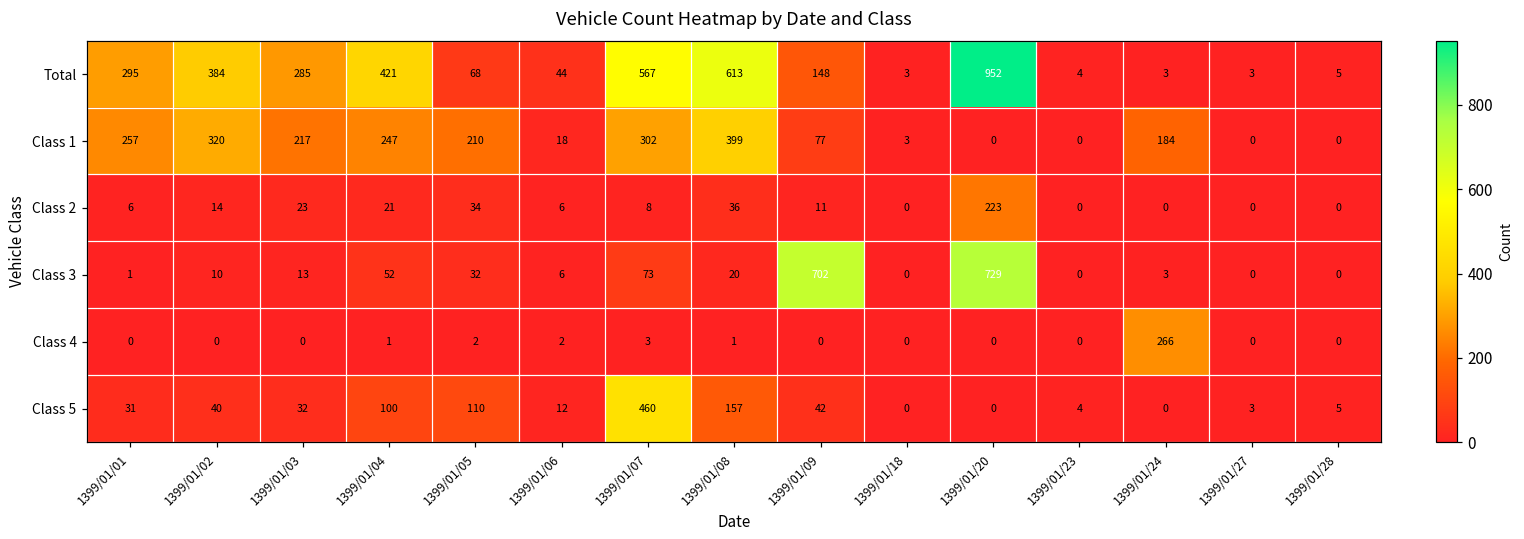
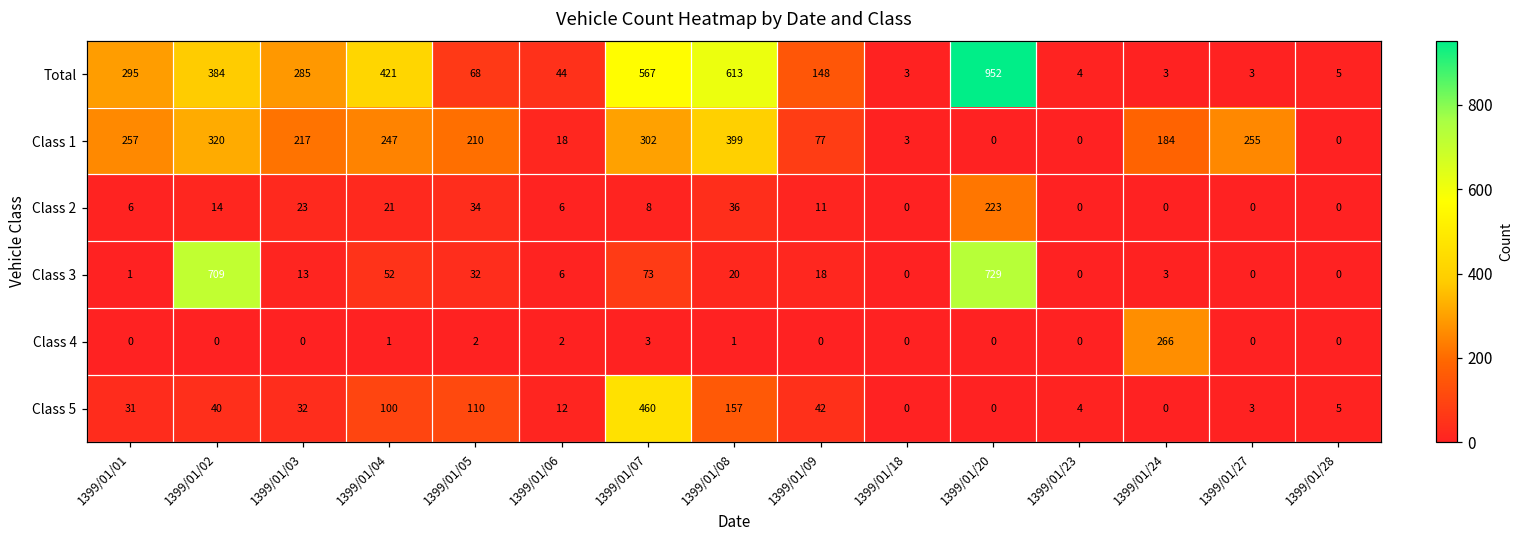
  {
    "Total": {
      "1399/01/01": 295,
      "1399/01/02": 384,
      "1399/01/03": 285,
      "1399/01/04": 421,
      "1399/01/05": 68,
      "1399/01/06": 44,
      "1399/01/07": 567,
      "1399/01/08": 613,
      "1399/01/09": 148,
      "1399/01/18": 3,
      "1399/01/20": 952,
      "1399/01/23": 4,
      "1399/01/24": 3,
      "1399/01/27": 3,
      "1399/01/28": 5
    },
    "Class 1": {
      "1399/01/01": 257,
      "1399/01/02": 320,
      "1399/01/03": 217,
      "1399/01/04": 247,
      "1399/01/05": 210,
      "1399/01/06": 18,
      "1399/01/07": 302,
      "1399/01/08": 399,
      "1399/01/09": 77,
      "1399/01/18": 3,
      "1399/01/20": 0,
      "1399/01/23": 0,
      "1399/01/24": 184,
-     "1399/01/27": 0,
+     "1399/01/27": 255,
      "1399/01/28": 0
    },
    "Class 2": {
      "1399/01/01": 6,
      "1399/01/02": 14,
      "1399/01/03": 23,
      "1399/01/04": 21,
      "1399/01/05": 34,
      "1399/01/06": 6,
      "1399/01/07": 8,
      "1399/01/08": 36,
      "1399/01/09": 11,
      "1399/01/18": 0,
      "1399/01/20": 223,
      "1399/01/23": 0,
      "1399/01/24": 0,
      "1399/01/27": 0,
      "1399/01/28": 0
    },
    "Class 3": {
      "1399/01/01": 1,
-     "1399/01/02": 10,
+     "1399/01/02": 709,
      "1399/01/03": 13,
      "1399/01/04": 52,
      "1399/01/05": 32,
      "1399/01/06": 6,
      "1399/01/07": 73,
      "1399/01/08": 20,
-     "1399/01/09": 702,
+     "1399/01/09": 18,
      "1399/01/18": 0,
      "1399/01/20": 729,
      "1399/01/23": 0,
      "1399/01/24": 3,
      "1399/01/27": 0,
      "1399/01/28": 0
    },
    "Class 4": {
      "1399/01/01": 0,
      "1399/01/02": 0,
      "1399/01/03": 0,
      "1399/01/04": 1,
      "1399/01/05": 2,
      "1399/01/06": 2,
      "1399/01/07": 3,
      "1399/01/08": 1,
      "1399/01/09": 0,
      "1399/01/18": 0,
      "1399/01/20": 0,
      "1399/01/23": 0,
      "1399/01/24": 266,
      "1399/01/27": 0,
      "1399/01/28": 0
    },
    "Class 5": {
      "1399/01/01": 31,
      "1399/01/02": 40,
      "1399/01/03": 32,
      "1399/01/04": 100,
      "1399/01/05": 110,
      "1399/01/06": 12,
      "1399/01/07": 460,
      "1399/01/08": 157,
      "1399/01/09": 42,
      "1399/01/18": 0,
      "1399/01/20": 0,
      "1399/01/23": 4,
      "1399/01/24": 0,
      "1399/01/27": 3,
      "1399/01/28": 5
    }
  }
